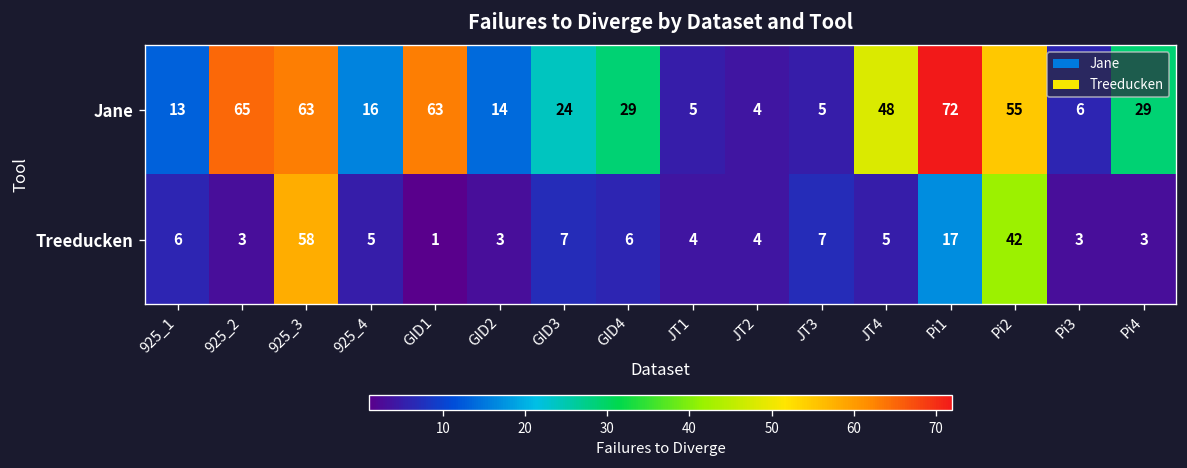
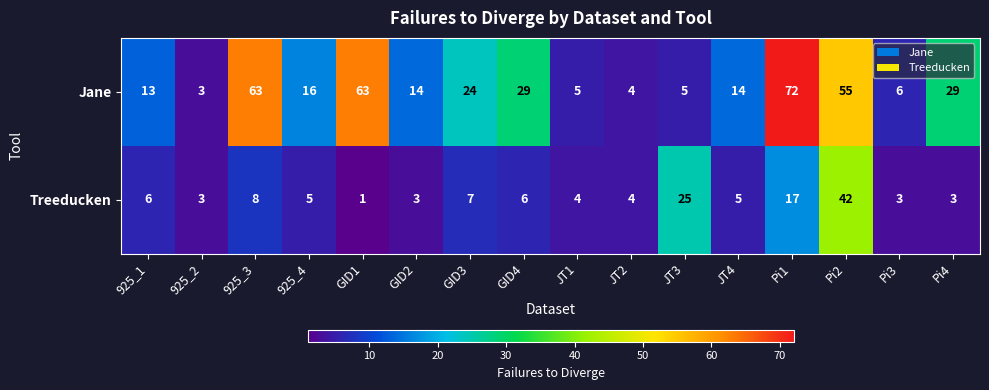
  {
    "Jane": {
      "925_1": 13,
-     "925_2": 65,
+     "925_2": 3,
      "925_3": 63,
      "925_4": 16,
      "GID1": 63,
      "GID2": 14,
      "GID3": 24,
      "GID4": 29,
      "JT1": 5,
      "JT2": 4,
      "JT3": 5,
-     "JT4": 48,
+     "JT4": 14,
      "Pi1": 72,
      "Pi2": 55,
      "Pi3": 6,
      "Pi4": 29
    },
    "Treeducken": {
      "925_1": 6,
      "925_2": 3,
-     "925_3": 58,
+     "925_3": 8,
      "925_4": 5,
      "GID1": 1,
      "GID2": 3,
      "GID3": 7,
      "GID4": 6,
      "JT1": 4,
      "JT2": 4,
-     "JT3": 7,
+     "JT3": 25,
      "JT4": 5,
      "Pi1": 17,
      "Pi2": 42,
      "Pi3": 3,
      "Pi4": 3
    }
  }
